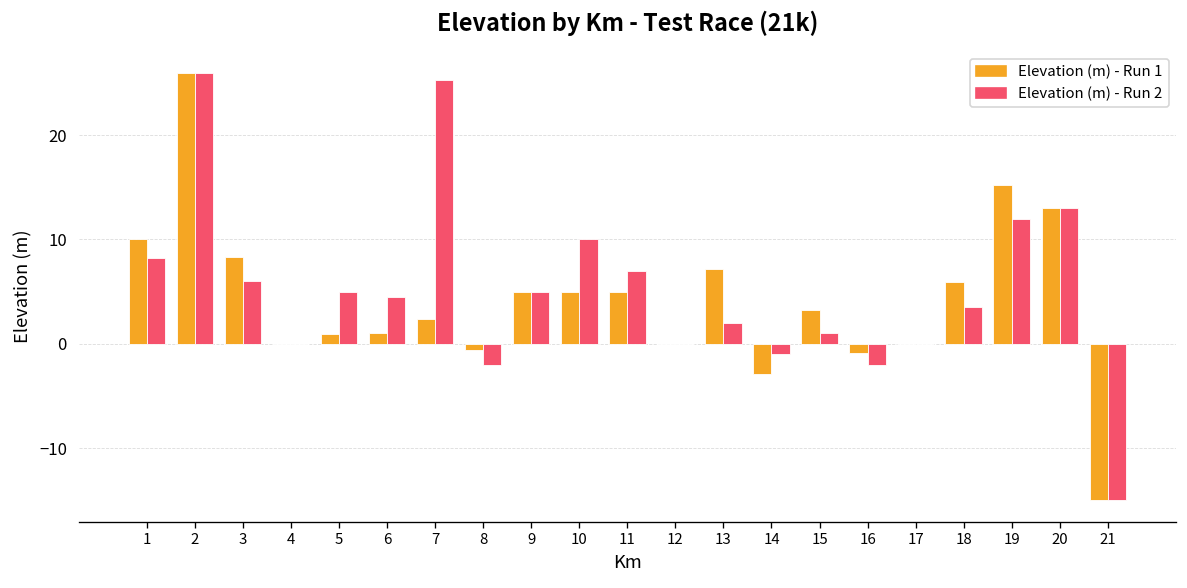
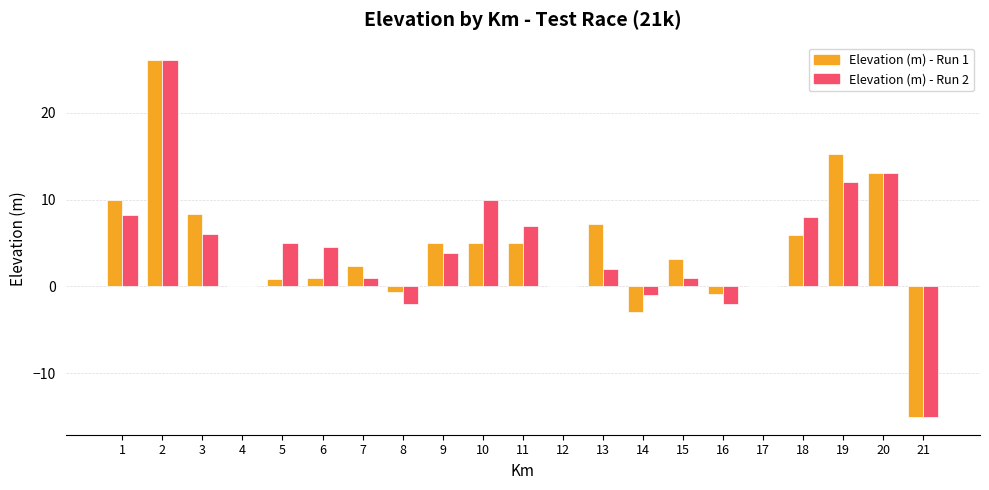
  {
    "Elevation (m) - Run 1": {
      "1": 10,
      "2": 26,
      "3": 8,
      "4": 0,
      "5": 1,
      "6": 1,
      "7": 2,
      "8": -1,
      "9": 5,
      "10": 5,
      "11": 5,
      "12": 0,
      "13": 7,
      "14": -3,
      "15": 3,
      "16": -1,
      "17": 0,
      "18": 6,
      "19": 15,
      "20": 13,
      "21": -15
    },
    "Elevation (m) - Run 2": {
      "1": 8,
      "2": 26,
      "3": 6,
      "4": 0,
      "5": 5,
      "6": 5,
-     "7": 25,
+     "7": 1,
      "8": -2,
-     "9": 5,
+     "9": 4,
      "10": 10,
      "11": 7,
      "12": 0,
      "13": 2,
      "14": -1,
      "15": 1,
      "16": -2,
      "17": 0,
-     "18": 4,
+     "18": 8,
      "19": 12,
      "20": 13,
      "21": -15
    }
  }
